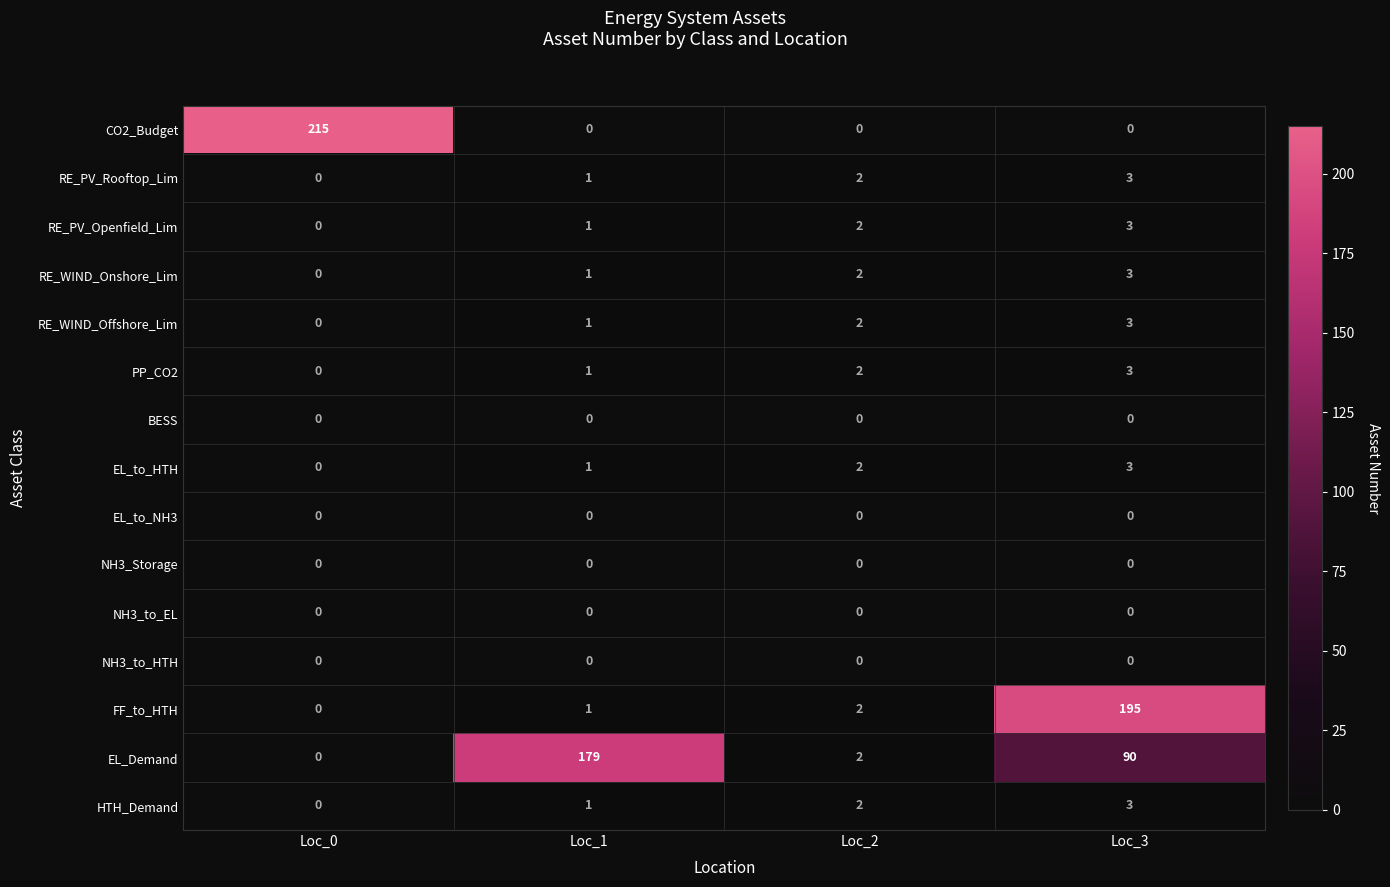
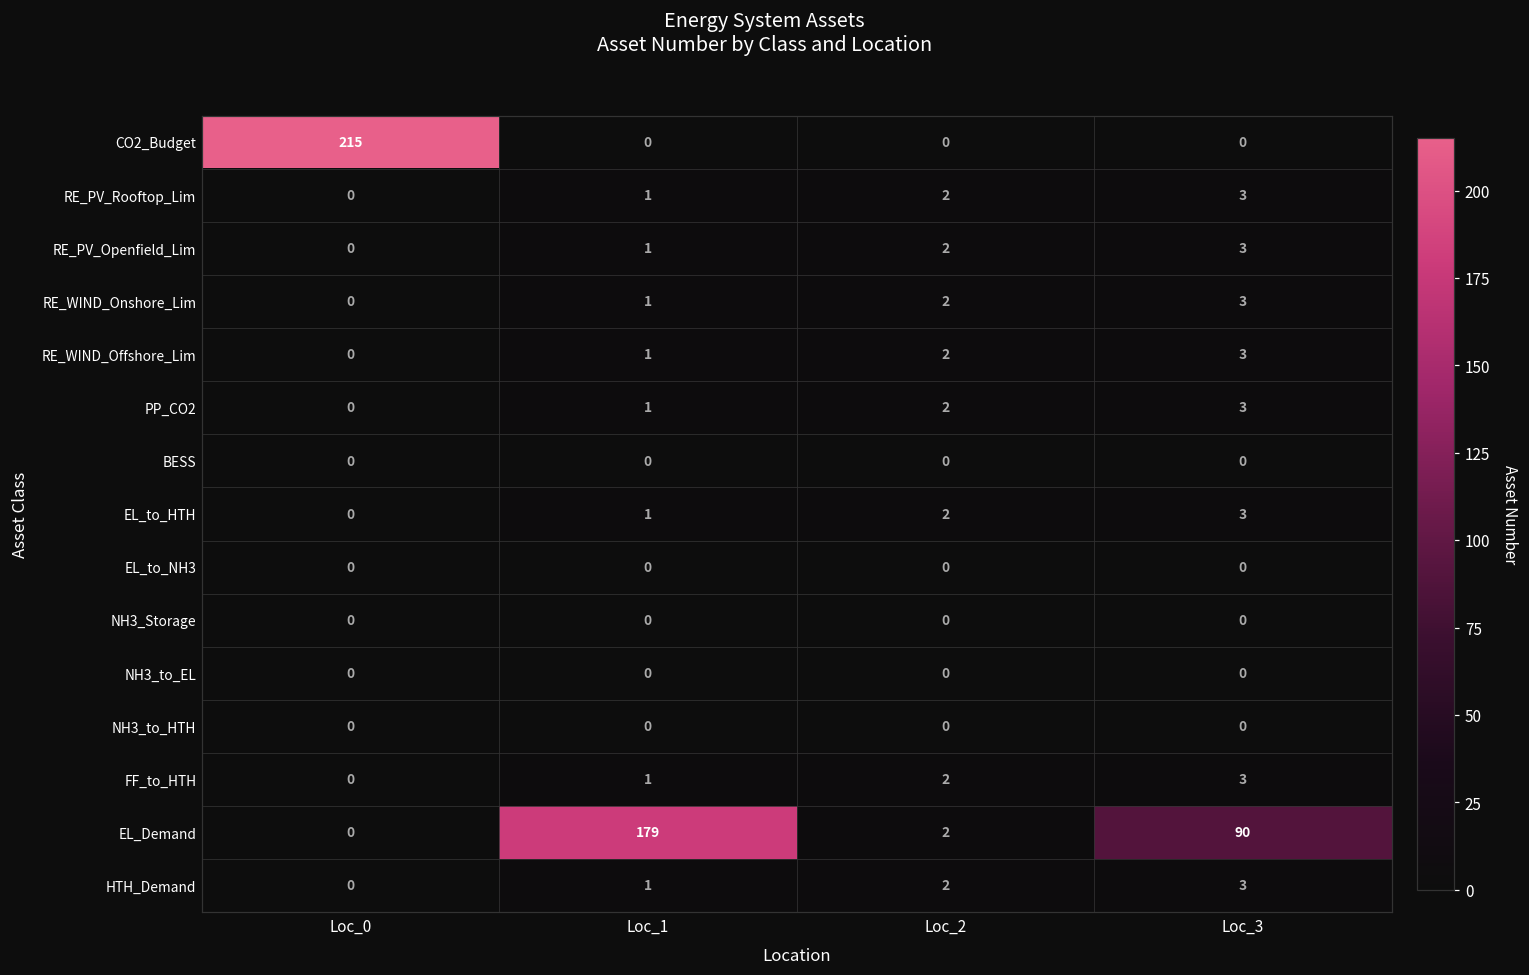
  {
    "CO2_Budget": {
      "Loc_0": 215,
      "Loc_1": 0,
      "Loc_2": 0,
      "Loc_3": 0
    },
    "RE_PV_Rooftop_Lim": {
      "Loc_0": 0,
      "Loc_1": 1,
      "Loc_2": 2,
      "Loc_3": 3
    },
    "RE_PV_Openfield_Lim": {
      "Loc_0": 0,
      "Loc_1": 1,
      "Loc_2": 2,
      "Loc_3": 3
    },
    "RE_WIND_Onshore_Lim": {
      "Loc_0": 0,
      "Loc_1": 1,
      "Loc_2": 2,
      "Loc_3": 3
    },
    "RE_WIND_Offshore_Lim": {
      "Loc_0": 0,
      "Loc_1": 1,
      "Loc_2": 2,
      "Loc_3": 3
    },
    "PP_CO2": {
      "Loc_0": 0,
      "Loc_1": 1,
      "Loc_2": 2,
      "Loc_3": 3
    },
    "BESS": {
      "Loc_0": 0,
      "Loc_1": 0,
      "Loc_2": 0,
      "Loc_3": 0
    },
    "EL_to_HTH": {
      "Loc_0": 0,
      "Loc_1": 1,
      "Loc_2": 2,
      "Loc_3": 3
    },
    "EL_to_NH3": {
      "Loc_0": 0,
      "Loc_1": 0,
      "Loc_2": 0,
      "Loc_3": 0
    },
    "NH3_Storage": {
      "Loc_0": 0,
      "Loc_1": 0,
      "Loc_2": 0,
      "Loc_3": 0
    },
    "NH3_to_EL": {
      "Loc_0": 0,
      "Loc_1": 0,
      "Loc_2": 0,
      "Loc_3": 0
    },
    "NH3_to_HTH": {
      "Loc_0": 0,
      "Loc_1": 0,
      "Loc_2": 0,
      "Loc_3": 0
    },
    "FF_to_HTH": {
      "Loc_0": 0,
      "Loc_1": 1,
      "Loc_2": 2,
-     "Loc_3": 195
+     "Loc_3": 3
    },
    "EL_Demand": {
      "Loc_0": 0,
      "Loc_1": 179,
      "Loc_2": 2,
      "Loc_3": 90
    },
    "HTH_Demand": {
      "Loc_0": 0,
      "Loc_1": 1,
      "Loc_2": 2,
      "Loc_3": 3
    }
  }
